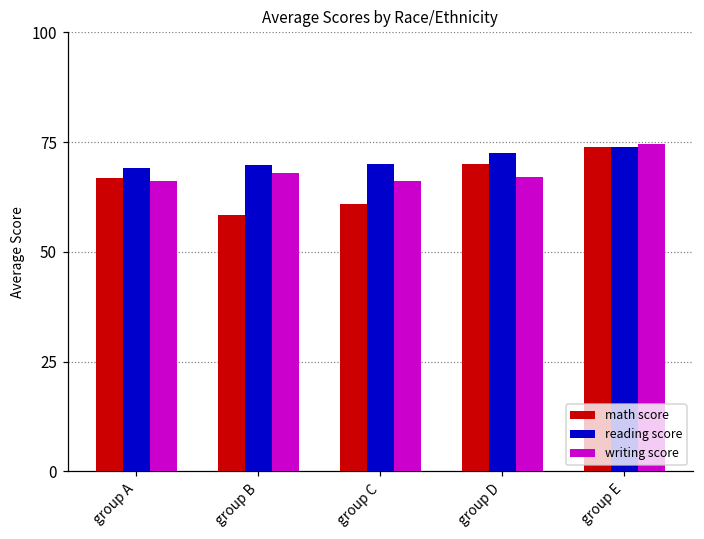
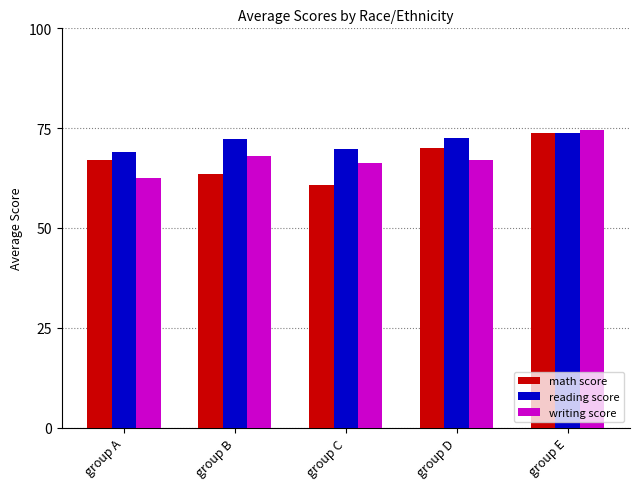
  {
    "math score": {
      "group A": 67,
-     "group B": 58,
+     "group B": 64,
      "group C": 61,
      "group D": 70,
      "group E": 74
    },
    "reading score": {
      "group A": 69,
-     "group B": 70,
+     "group B": 72,
      "group C": 70,
      "group D": 73,
      "group E": 74
    },
    "writing score": {
-     "group A": 66,
+     "group A": 63,
      "group B": 68,
      "group C": 66,
      "group D": 67,
      "group E": 75
    }
  }
